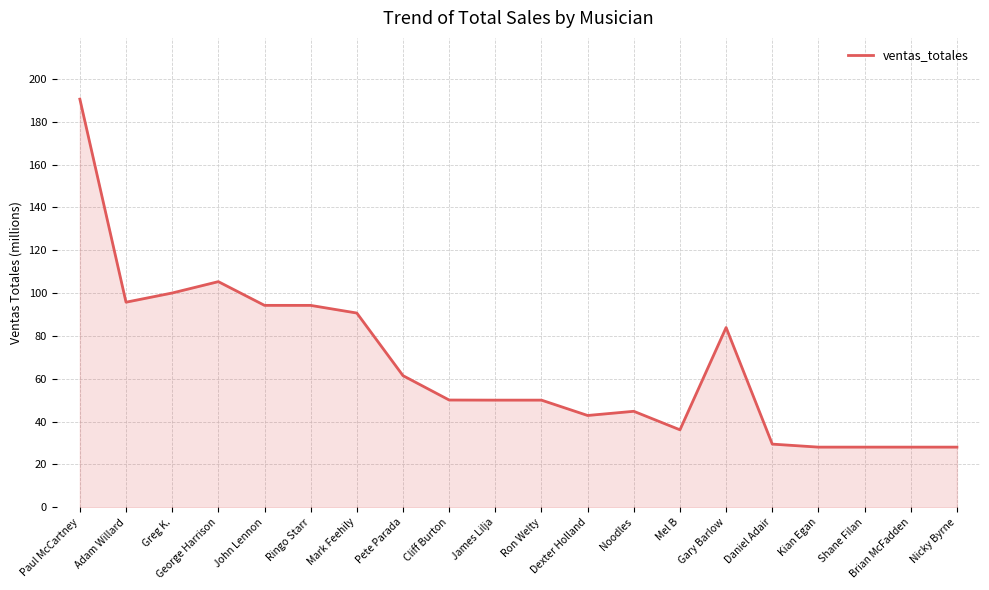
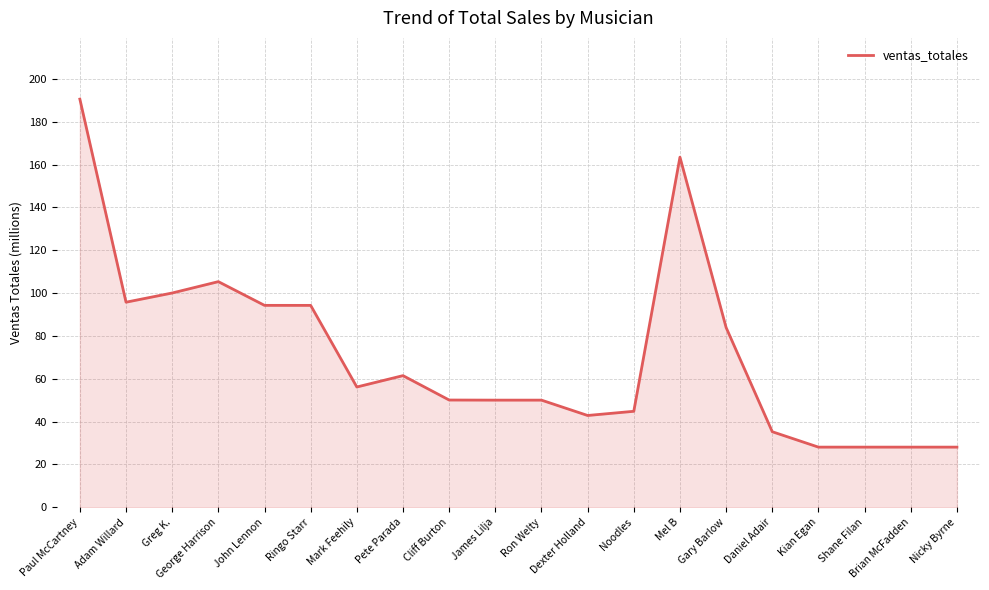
  {
    "Paul McCartney": 191,
    "Adam Willard": 96,
    "Greg K.": 100,
    "George Harrison": 105,
    "John Lennon": 94,
    "Ringo Starr": 94,
-   "Mark Feehily": 91,
+   "Mark Feehily": 56,
    "Pete Parada": 61,
    "Cliff Burton": 50,
    "James Lilja": 50,
    "Ron Welty": 50,
    "Dexter Holland": 43,
    "Noodles": 45,
-   "Mel B": 36,
+   "Mel B": 163,
    "Gary Barlow": 84,
-   "Daniel Adair": 29,
+   "Daniel Adair": 35,
    "Kian Egan": 28,
    "Shane Filan": 28,
    "Brian McFadden": 28,
    "Nicky Byrne": 28
  }
